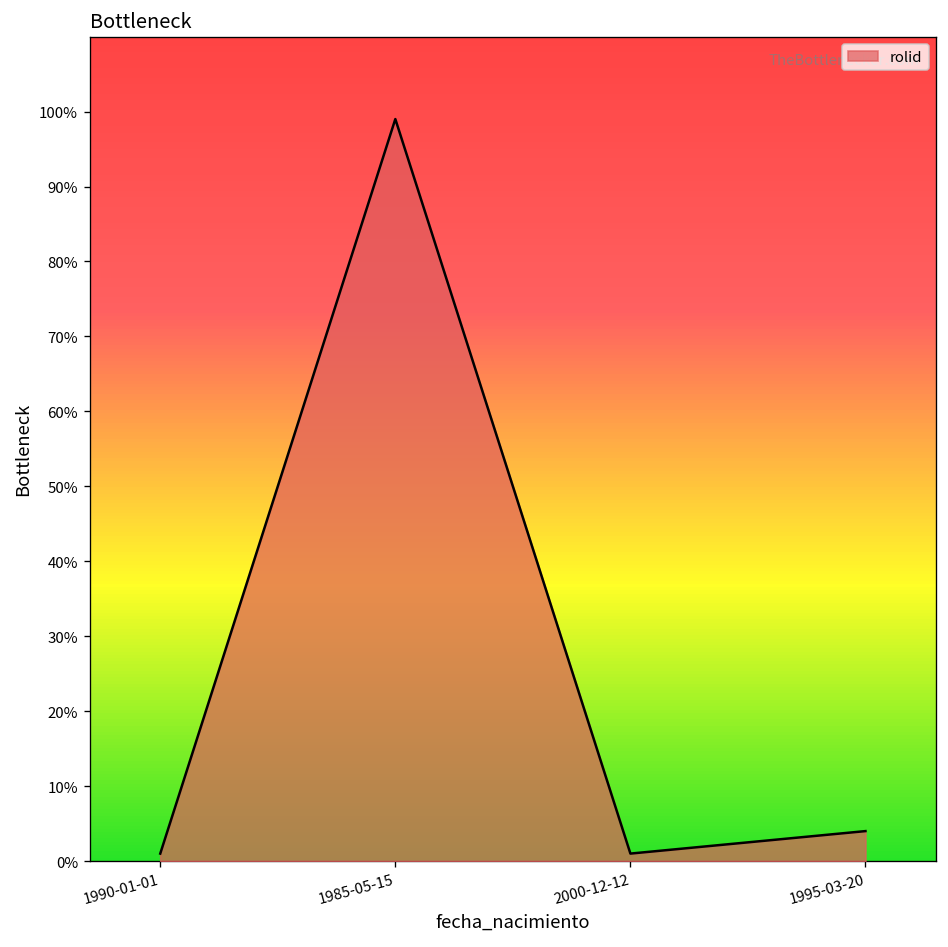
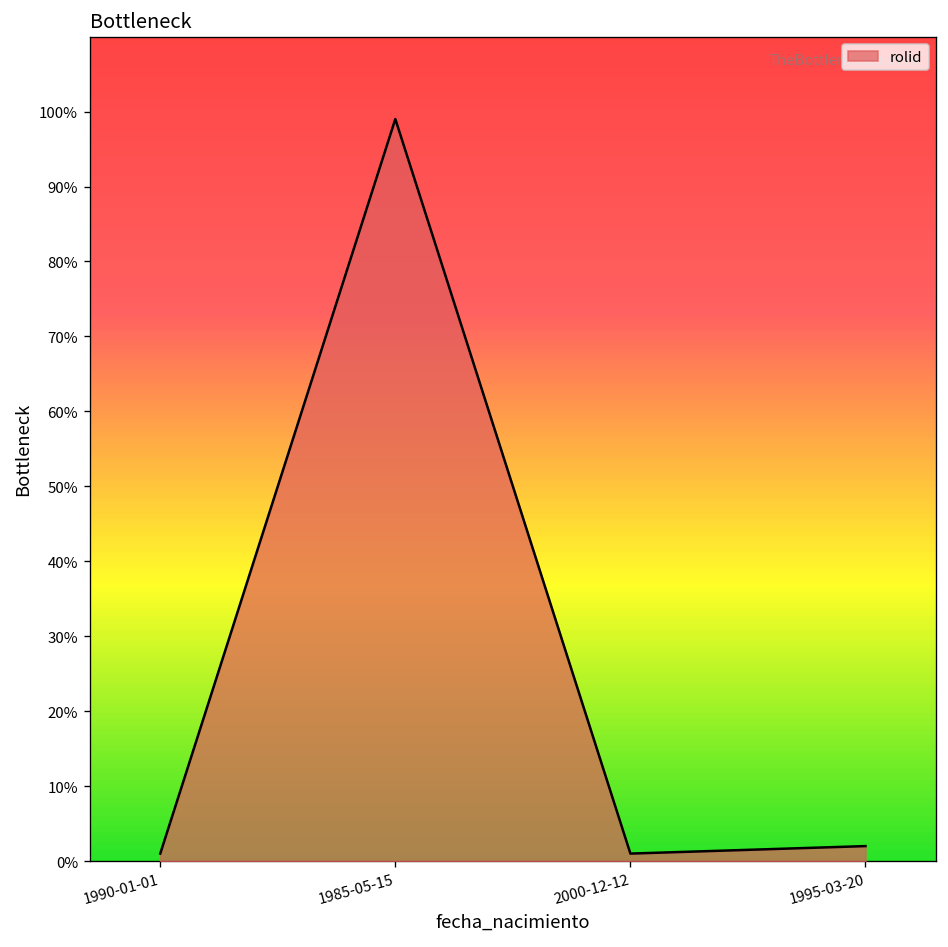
  {
    "1990-01-01": "1%",
    "1985-05-15": "99%",
    "2000-12-12": "1%",
-   "1995-03-20": "4%"
+   "1995-03-20": "2%"
  }
